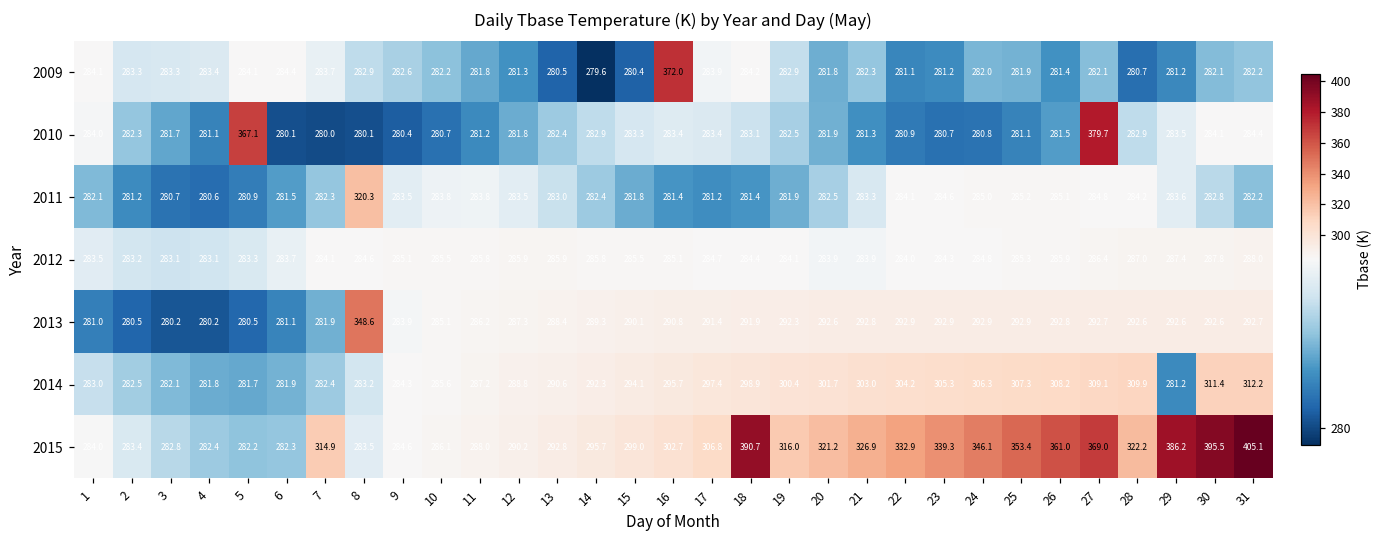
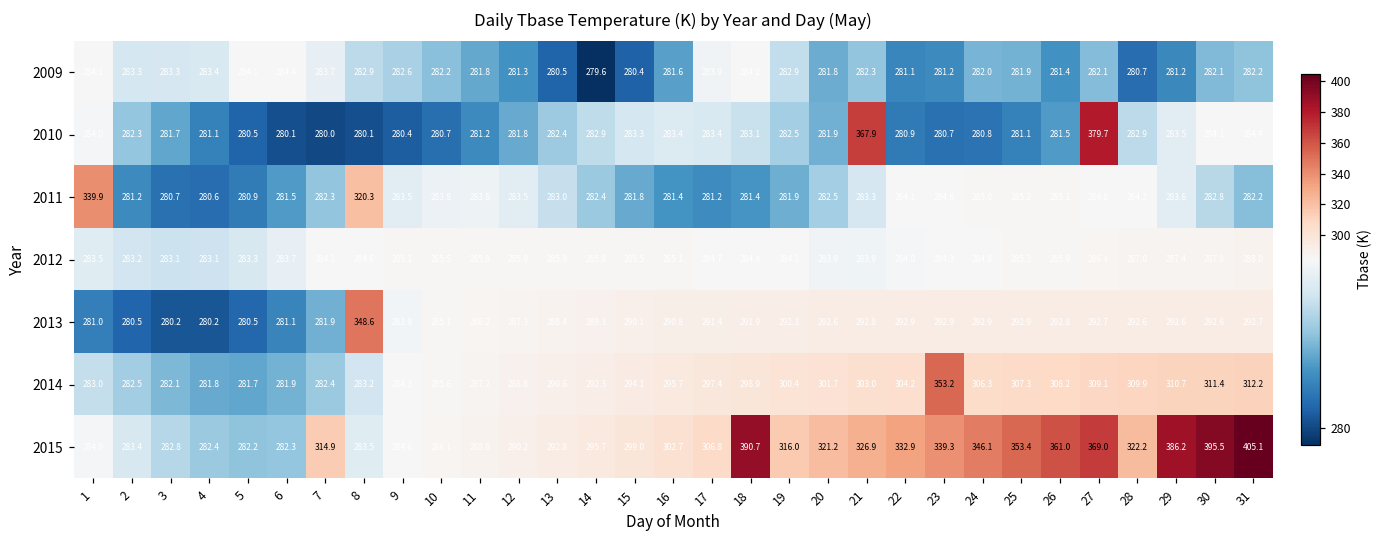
  {
    "2009": {
      "8": 282.9,
      "9": 282.6,
      "10": 282.2,
      "11": 281.8,
      "12": 281.3,
      "13": 280.5,
      "14": 279.6,
      "15": 280.4,
-     "16": 372.0,
+     "16": 281.6,
      "19": 282.9,
      "20": 281.8,
      "21": 282.3,
      "22": 281.1,
      "23": 281.2,
      "24": 282.0,
      "25": 281.9,
      "26": 281.4,
      "27": 282.1,
      "28": 280.7,
      "29": 281.2,
      "30": 282.1,
      "31": 282.2
    },
    "2010": {
      "2": 282.3,
      "3": 281.7,
      "4": 281.1,
-     "5": 367.1,
+     "5": 280.5,
      "6": 280.1,
      "7": 280.0,
      "8": 280.1,
      "9": 280.4,
      "10": 280.7,
      "11": 281.2,
      "12": 281.8,
      "13": 282.4,
      "14": 282.9,
      "18": 283.1,
      "19": 282.5,
      "20": 281.9,
-     "21": 281.3,
+     "21": 367.9,
      "22": 280.9,
      "23": 280.7,
      "24": 280.8,
      "25": 281.1,
      "26": 281.5,
      "27": 379.7,
      "28": 282.9
    },
    "2011": {
-     "1": 282.1,
+     "1": 339.9,
      "2": 281.2,
      "3": 280.7,
      "4": 280.6,
      "5": 280.9,
      "6": 281.5,
      "7": 282.3,
      "8": 320.3,
      "13": 283.0,
      "14": 282.4,
      "15": 281.8,
      "16": 281.4,
      "17": 281.2,
      "18": 281.4,
      "19": 281.9,
      "20": 282.5,
      "30": 282.8,
      "31": 282.2
    },
    "2012": {
      "3": 283.1,
      "4": 283.1
    },
    "2013": {
      "1": 281.0,
      "2": 280.5,
      "3": 280.2,
      "4": 280.2,
      "5": 280.5,
      "6": 281.1,
      "7": 281.9,
      "8": 348.6
    },
    "2014": {
      "1": 283.0,
      "2": 282.5,
      "3": 282.1,
      "4": 281.8,
      "5": 281.7,
      "6": 281.9,
      "7": 282.4,
      "22": 304.2,
-     "23": 305.3,
+     "23": 353.2,
      "24": 306.3,
      "25": 307.3,
      "26": 308.2,
      "27": 309.1,
      "28": 309.9,
-     "29": 281.2,
+     "29": 310.7,
      "30": 311.4,
      "31": 312.2
    },
    "2015": {
      "3": 282.8,
      "4": 282.4,
      "5": 282.2,
      "6": 282.3,
      "7": 314.9,
      "17": 306.8,
      "18": 390.7,
      "19": 316.0,
      "20": 321.2,
      "21": 326.9,
      "22": 332.9,
      "23": 339.3,
      "24": 346.1,
      "25": 353.4,
      "26": 361.0,
      "27": 369.0,
      "28": 322.2,
      "29": 386.2,
      "30": 395.5,
      "31": 405.1
    }
  }
